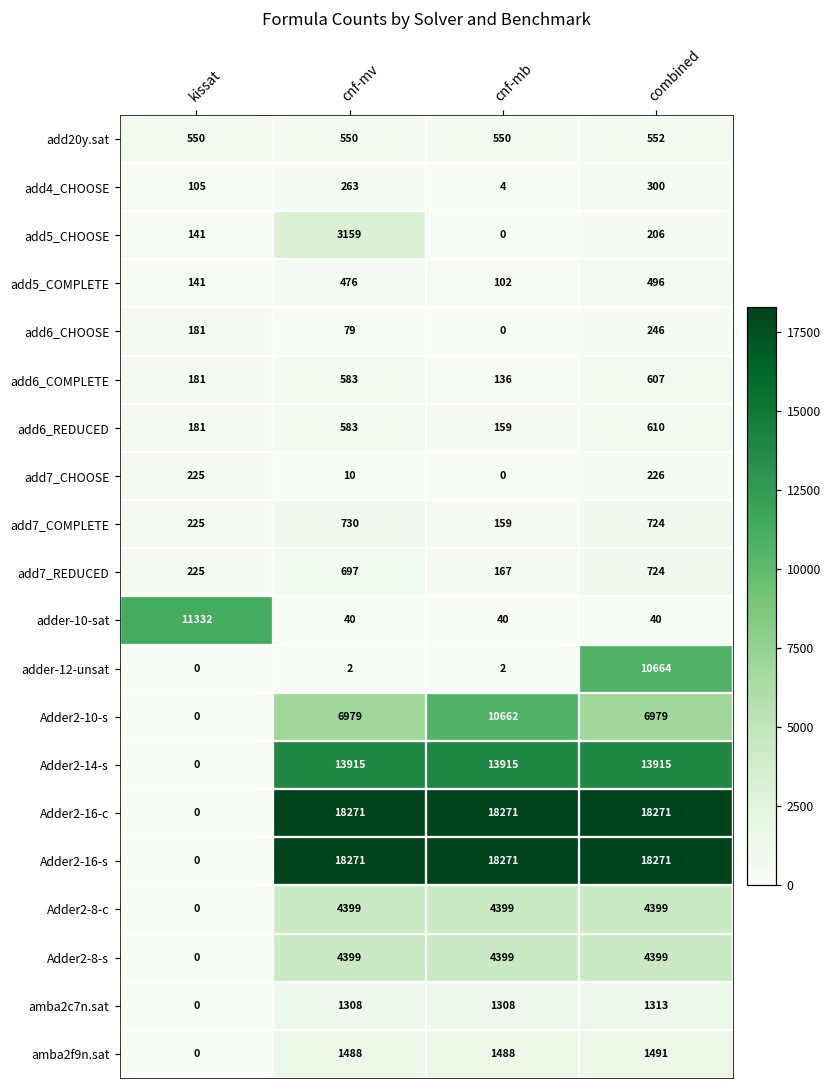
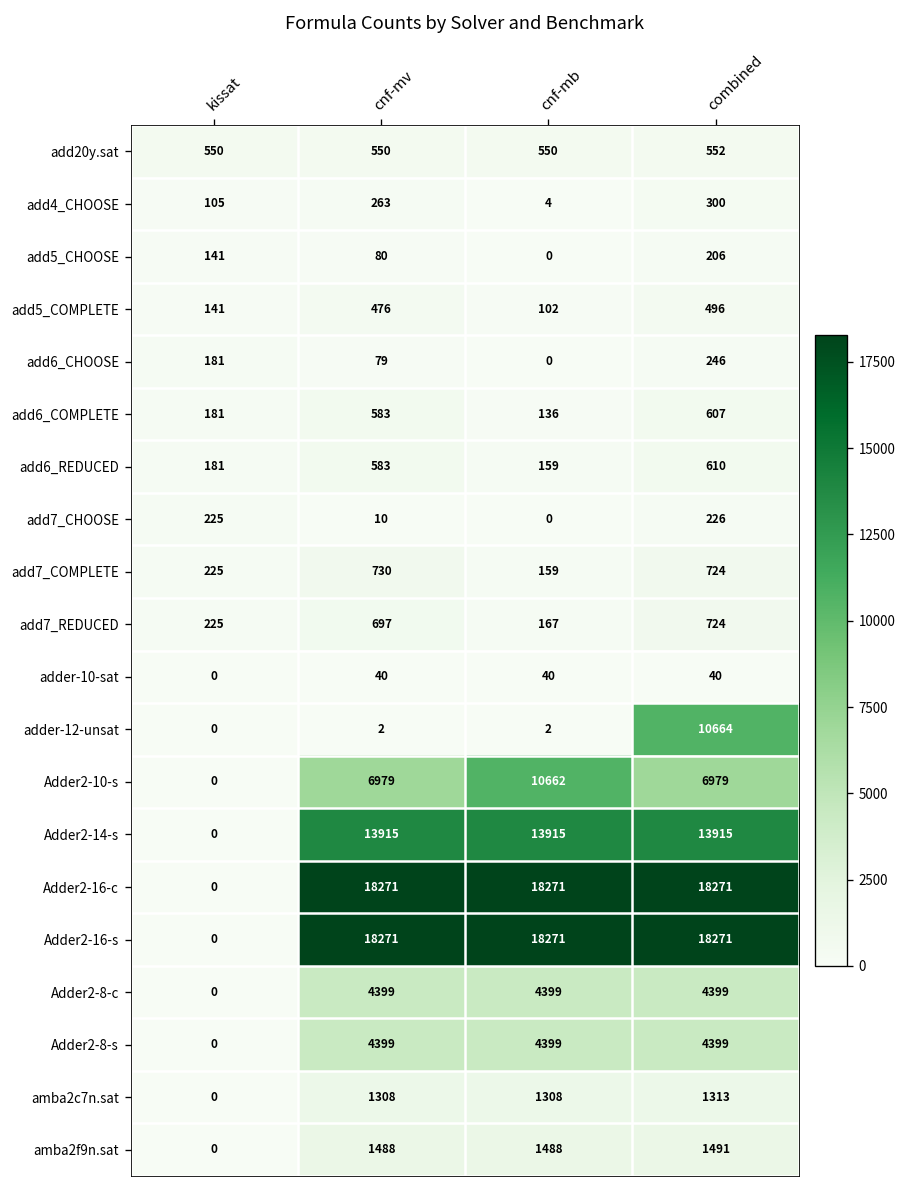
  {
    "add20y.sat": {
      "kissat": 550,
      "cnf-mv": 550,
      "cnf-mb": 550,
      "combined": 552
    },
    "add4_CHOOSE": {
      "kissat": 105,
      "cnf-mv": 263,
      "cnf-mb": 4,
      "combined": 300
    },
    "add5_CHOOSE": {
      "kissat": 141,
-     "cnf-mv": 3159,
+     "cnf-mv": 80,
      "cnf-mb": 0,
      "combined": 206
    },
    "add5_COMPLETE": {
      "kissat": 141,
      "cnf-mv": 476,
      "cnf-mb": 102,
      "combined": 496
    },
    "add6_CHOOSE": {
      "kissat": 181,
      "cnf-mv": 79,
      "cnf-mb": 0,
      "combined": 246
    },
    "add6_COMPLETE": {
      "kissat": 181,
      "cnf-mv": 583,
      "cnf-mb": 136,
      "combined": 607
    },
    "add6_REDUCED": {
      "kissat": 181,
      "cnf-mv": 583,
      "cnf-mb": 159,
      "combined": 610
    },
    "add7_CHOOSE": {
      "kissat": 225,
      "cnf-mv": 10,
      "cnf-mb": 0,
      "combined": 226
    },
    "add7_COMPLETE": {
      "kissat": 225,
      "cnf-mv": 730,
      "cnf-mb": 159,
      "combined": 724
    },
    "add7_REDUCED": {
      "kissat": 225,
      "cnf-mv": 697,
      "cnf-mb": 167,
      "combined": 724
    },
    "adder-10-sat": {
-     "kissat": 11332,
+     "kissat": 0,
      "cnf-mv": 40,
      "cnf-mb": 40,
      "combined": 40
    },
    "adder-12-unsat": {
      "kissat": 0,
      "cnf-mv": 2,
      "cnf-mb": 2,
      "combined": 10664
    },
    "Adder2-10-s": {
      "kissat": 0,
      "cnf-mv": 6979,
      "cnf-mb": 10662,
      "combined": 6979
    },
    "Adder2-14-s": {
      "kissat": 0,
      "cnf-mv": 13915,
      "cnf-mb": 13915,
      "combined": 13915
    },
    "Adder2-16-c": {
      "kissat": 0,
      "cnf-mv": 18271,
      "cnf-mb": 18271,
      "combined": 18271
    },
    "Adder2-16-s": {
      "kissat": 0,
      "cnf-mv": 18271,
      "cnf-mb": 18271,
      "combined": 18271
    },
    "Adder2-8-c": {
      "kissat": 0,
      "cnf-mv": 4399,
      "cnf-mb": 4399,
      "combined": 4399
    },
    "Adder2-8-s": {
      "kissat": 0,
      "cnf-mv": 4399,
      "cnf-mb": 4399,
      "combined": 4399
    },
    "amba2c7n.sat": {
      "kissat": 0,
      "cnf-mv": 1308,
      "cnf-mb": 1308,
      "combined": 1313
    },
    "amba2f9n.sat": {
      "kissat": 0,
      "cnf-mv": 1488,
      "cnf-mb": 1488,
      "combined": 1491
    }
  }
